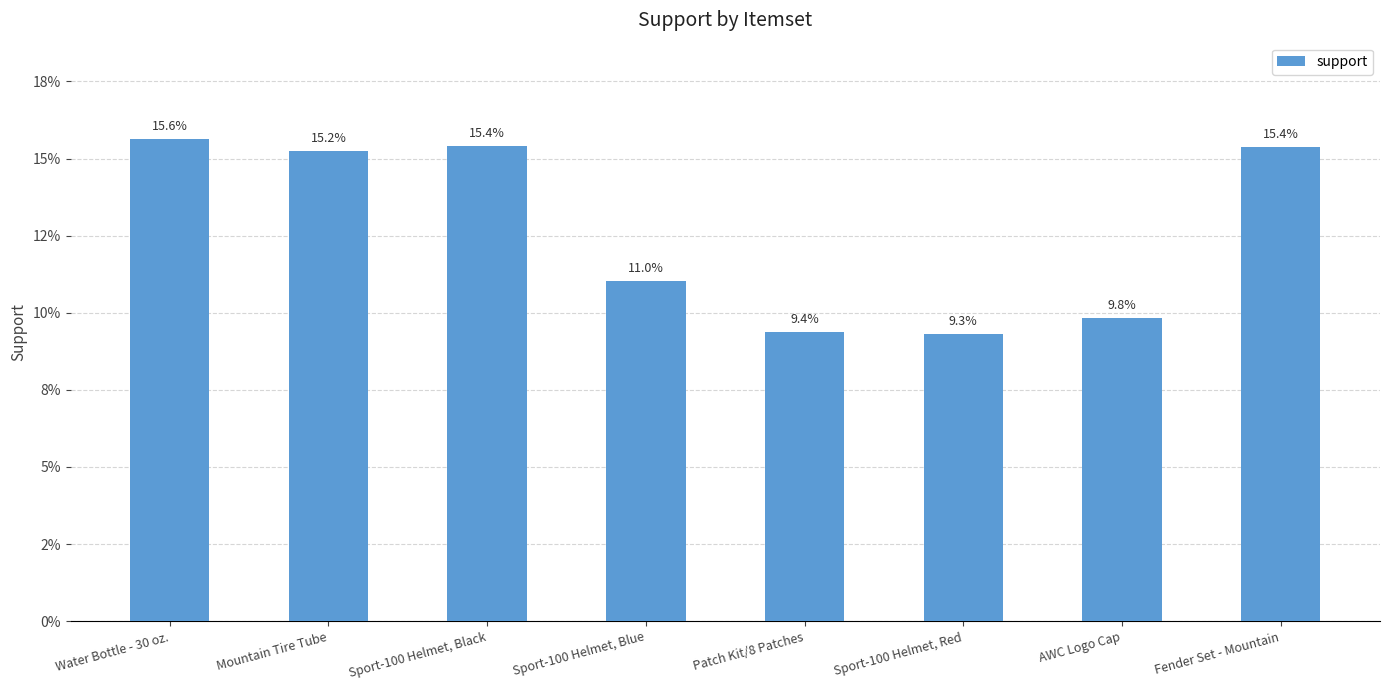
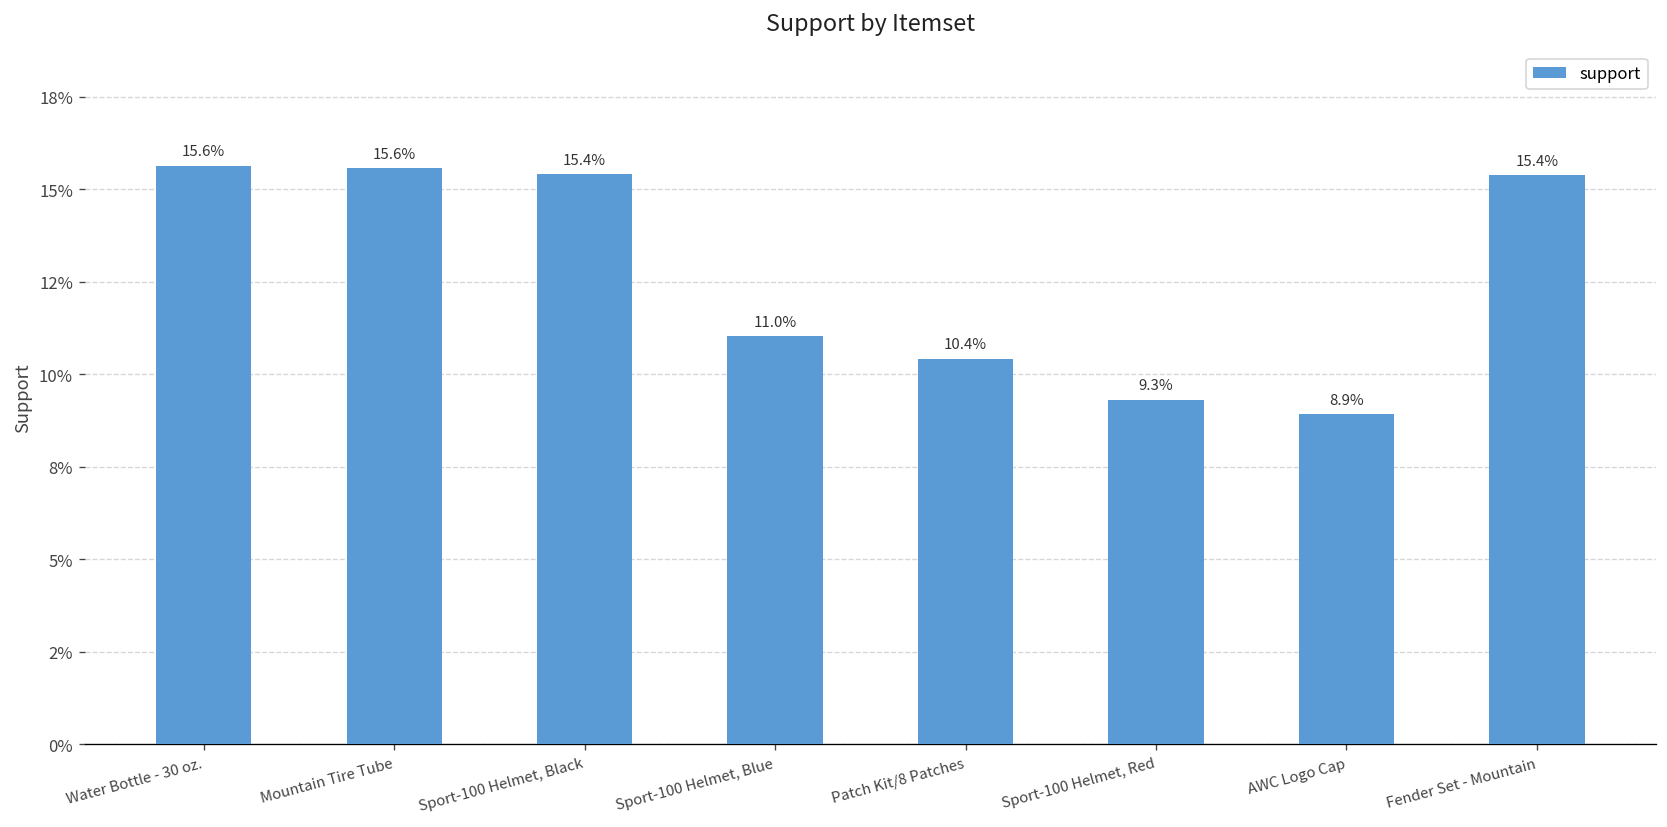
  {
    "Water Bottle - 30 oz.": "15.6%",
-   "Mountain Tire Tube": "15.2%",
+   "Mountain Tire Tube": "15.6%",
    "Sport-100 Helmet, Black": "15.4%",
    "Sport-100 Helmet, Blue": "11.0%",
-   "Patch Kit/8 Patches": "9.4%",
+   "Patch Kit/8 Patches": "10.4%",
    "Sport-100 Helmet, Red": "9.3%",
-   "AWC Logo Cap": "9.8%",
+   "AWC Logo Cap": "8.9%",
    "Fender Set - Mountain": "15.4%"
  }
